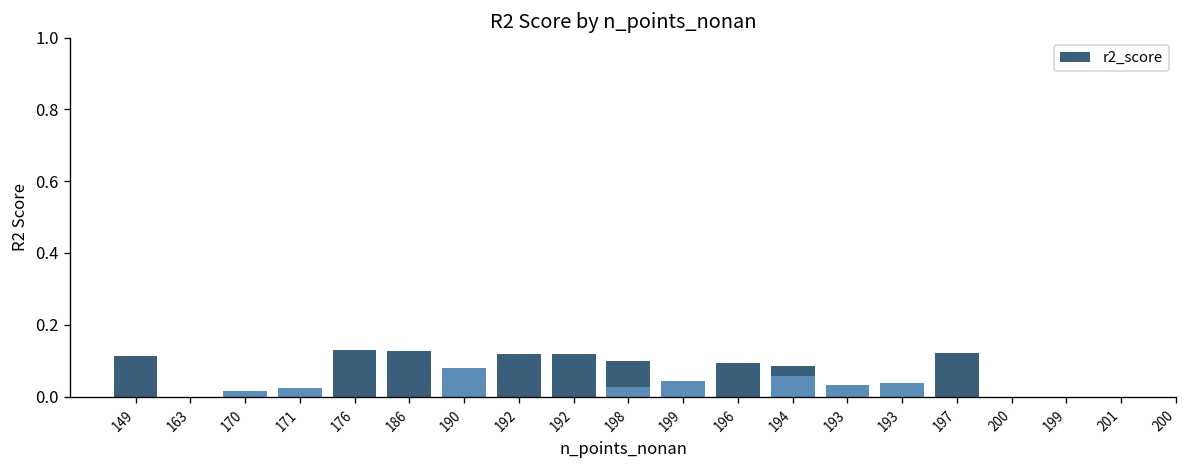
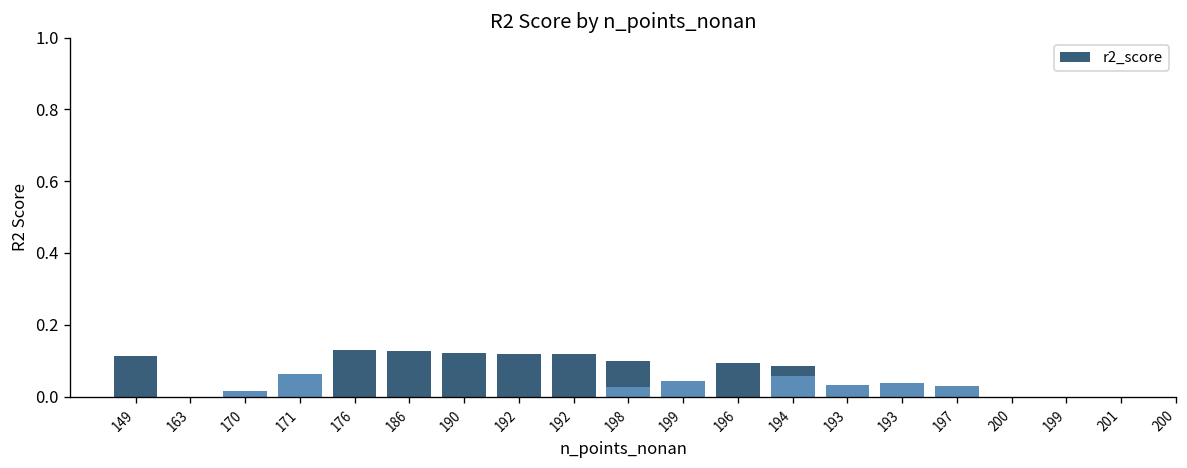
  {
    "149": 0.11,
    "170": 0.02,
-   "171": 0.02,
+   "171": 0.06,
    "176": 0.13,
    "186": 0.13,
-   "190": 0.08,
+   "190": 0.12,
    "199": 0.04,
    "196": 0.09,
-   "197": 0.12
+   "197": 0.03
  }
